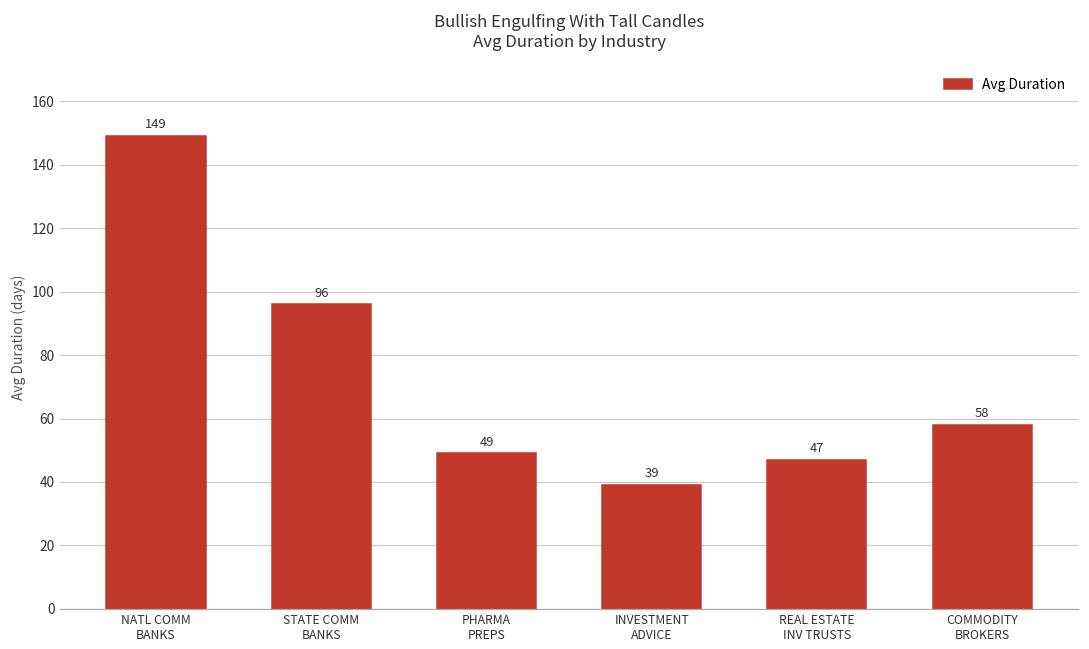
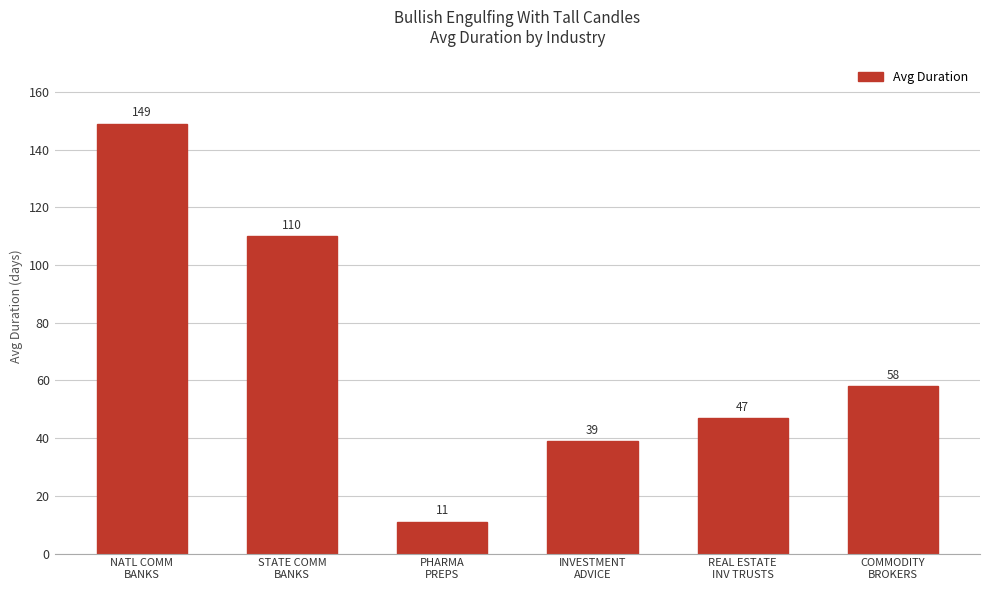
  {
    "NATL COMM BANKS": 149,
-   "STATE COMM BANKS": 96,
-   "PHARMA PREPS": 49,
+   "STATE COMM BANKS": 110,
+   "PHARMA PREPS": 11,
    "INVESTMENT ADVICE": 39,
    "REAL ESTATE INV TRUSTS": 47,
    "COMMODITY BROKERS": 58
  }
